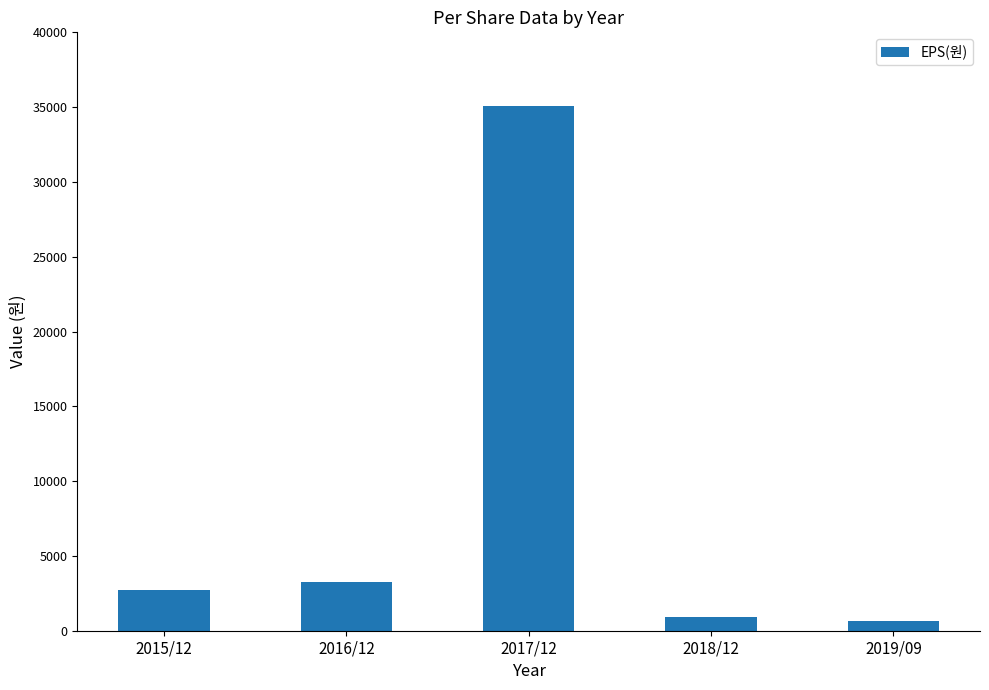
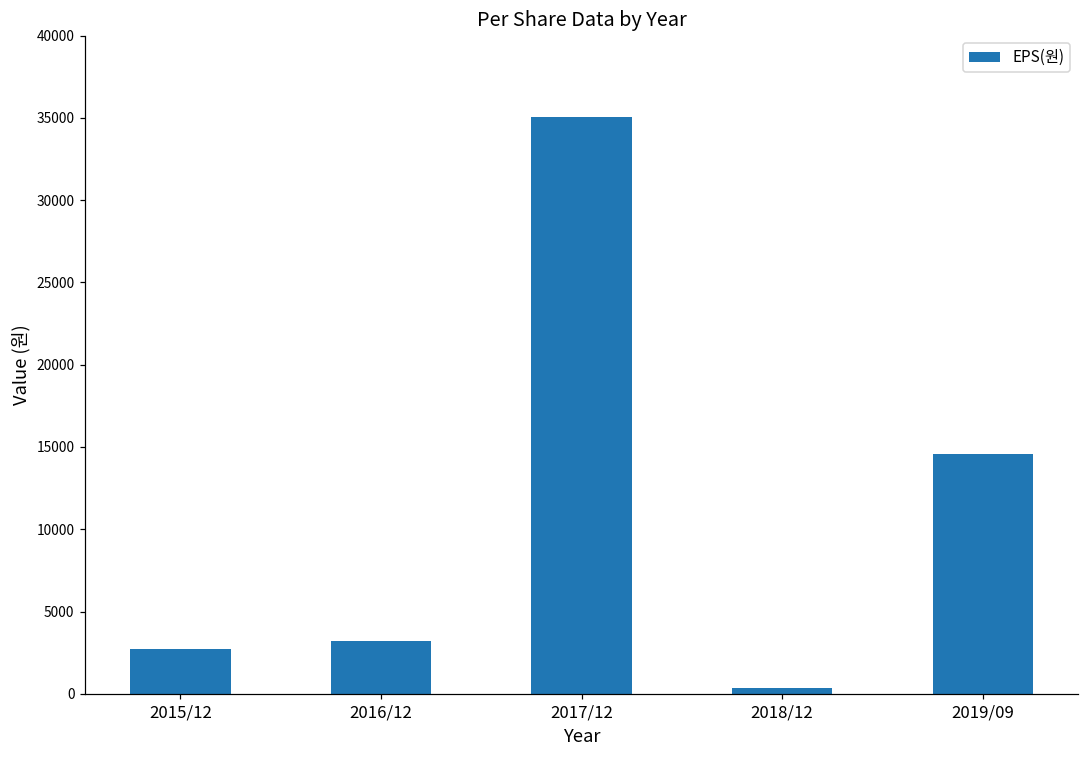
  {
    "2015/12": 2700,
    "2016/12": 3200,
    "2017/12": 35100,
-   "2018/12": 900,
-   "2019/09": 700
+   "2018/12": 400,
+   "2019/09": 14600
  }
